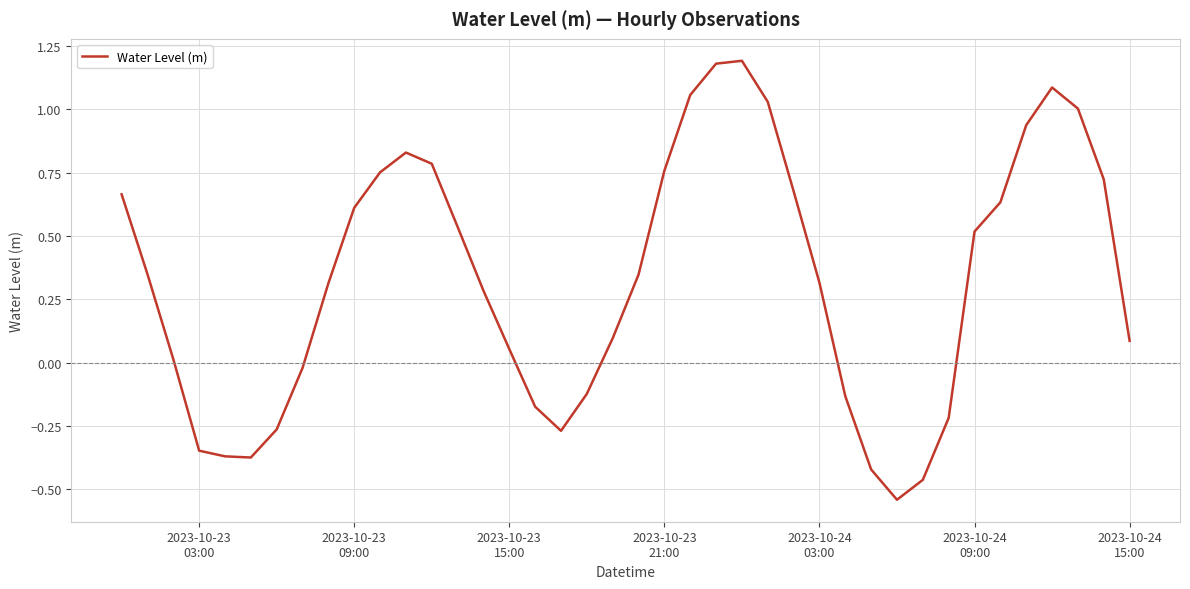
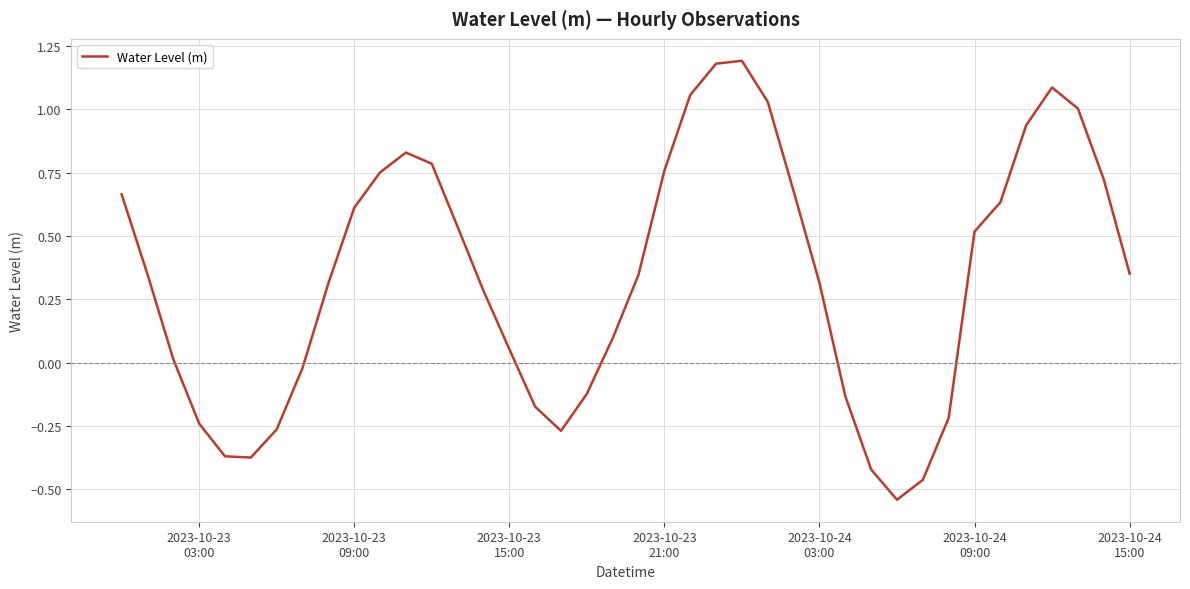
  {
-   "2023-10-23 03:00": -0.35,
+   "2023-10-23 03:00": -0.24,
    "2023-10-23 09:00": 0.61,
    "2023-10-23 15:00": 0.05,
    "2023-10-23 21:00": 0.76,
    "2023-10-24 03:00": 0.32,
    "2023-10-24 09:00": 0.52,
-   "2023-10-24 15:00": 0.09
+   "2023-10-24 15:00": 0.35
  }
